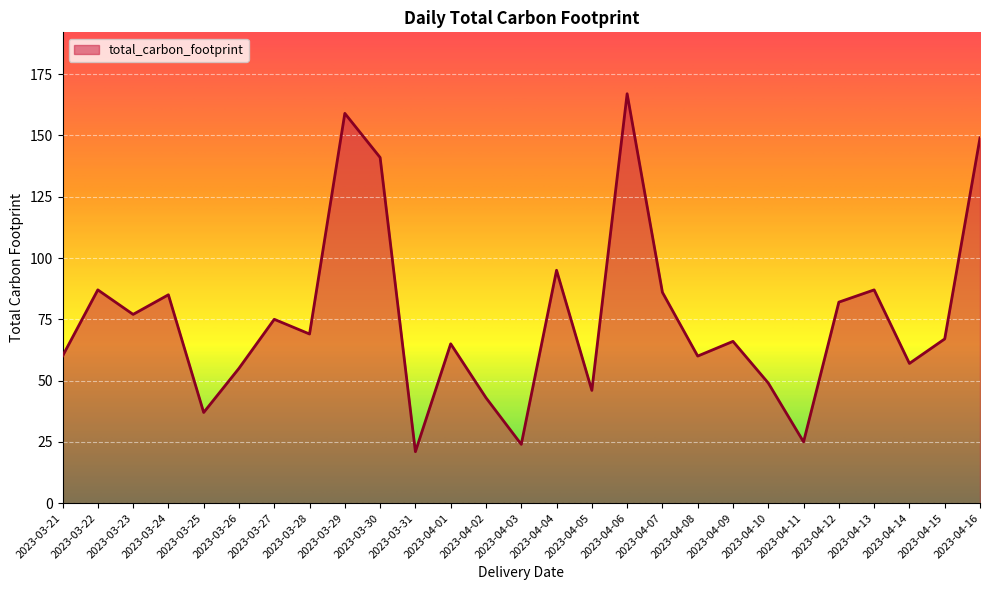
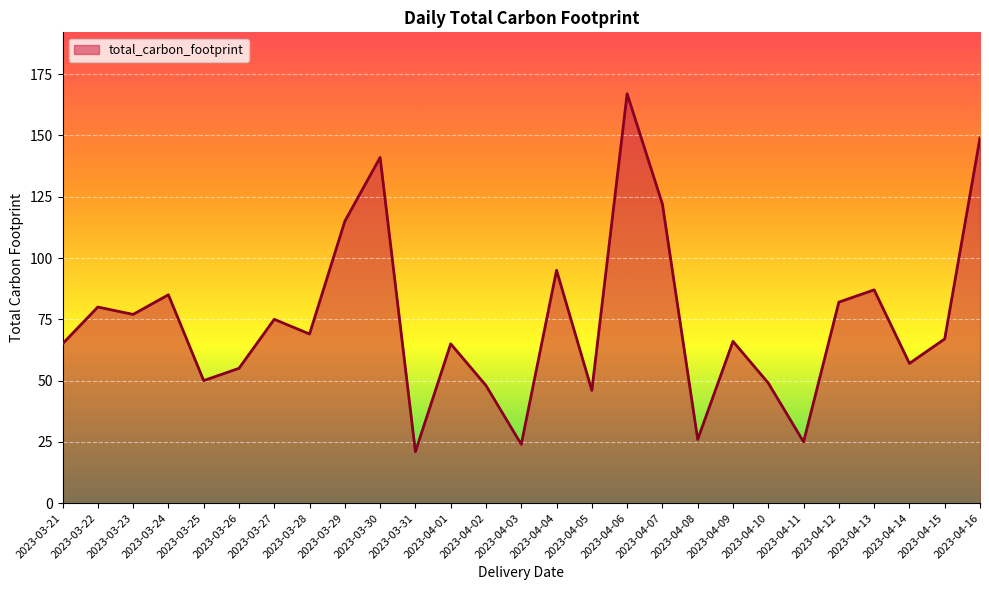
  {
-   "2023-03-21": 60,
-   "2023-03-22": 87,
+   "2023-03-21": 65,
+   "2023-03-22": 80,
    "2023-03-23": 77,
    "2023-03-24": 85,
-   "2023-03-25": 37,
+   "2023-03-25": 50,
    "2023-03-26": 55,
    "2023-03-27": 75,
    "2023-03-28": 69,
-   "2023-03-29": 159,
+   "2023-03-29": 115,
    "2023-03-30": 141,
    "2023-03-31": 21,
    "2023-04-01": 65,
-   "2023-04-02": 43,
+   "2023-04-02": 48,
    "2023-04-03": 24,
    "2023-04-04": 95,
    "2023-04-05": 46,
    "2023-04-06": 167,
-   "2023-04-07": 86,
-   "2023-04-08": 60,
+   "2023-04-07": 122,
+   "2023-04-08": 26,
    "2023-04-09": 66,
    "2023-04-10": 49,
    "2023-04-11": 25,
    "2023-04-12": 82,
    "2023-04-13": 87,
    "2023-04-14": 57,
    "2023-04-15": 67,
    "2023-04-16": 149
  }
